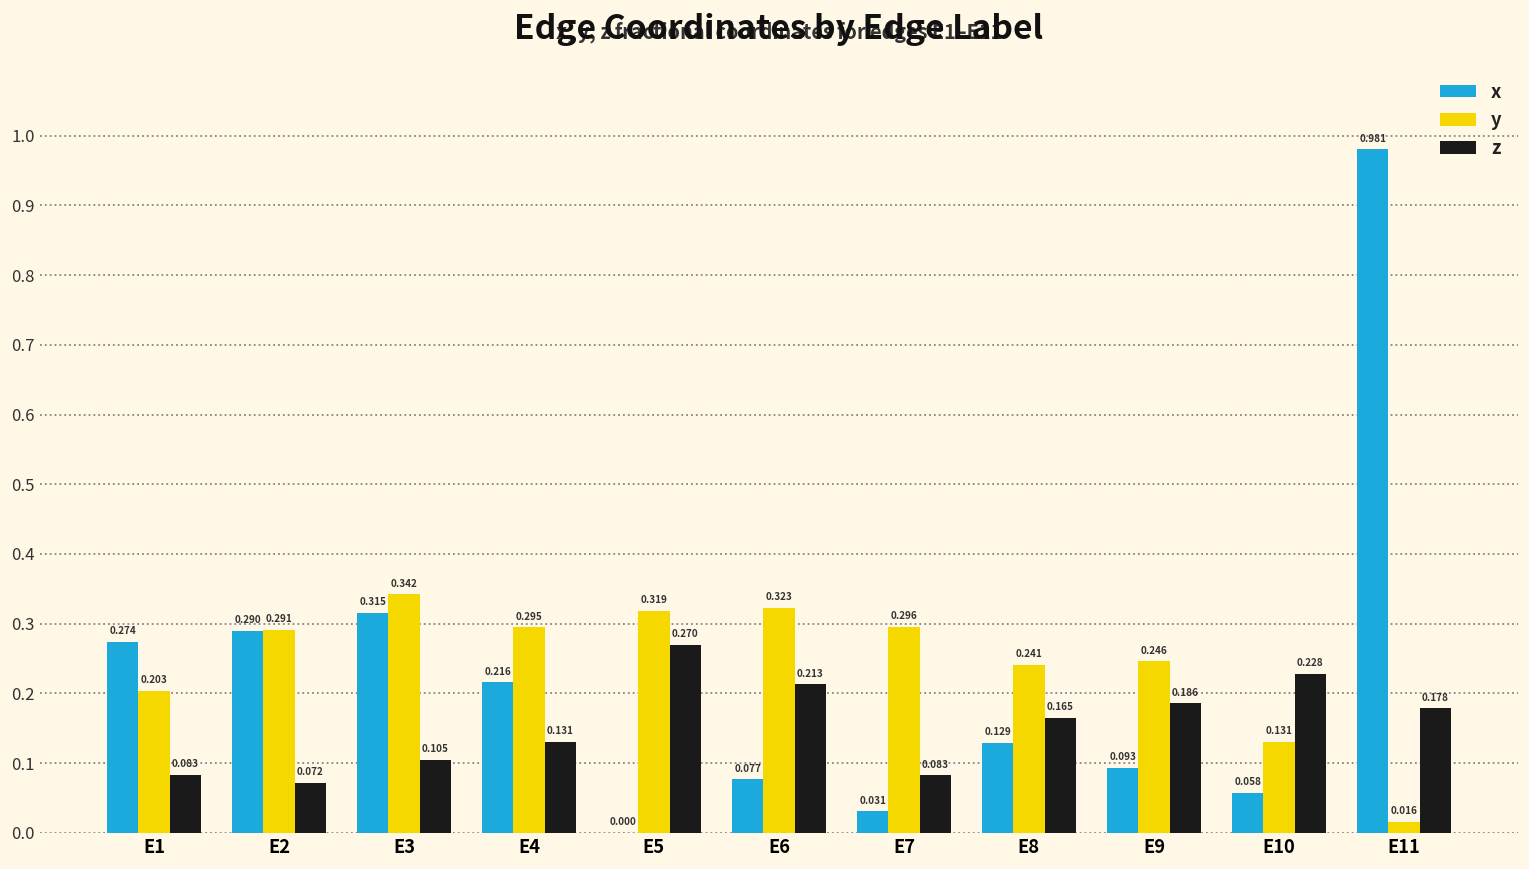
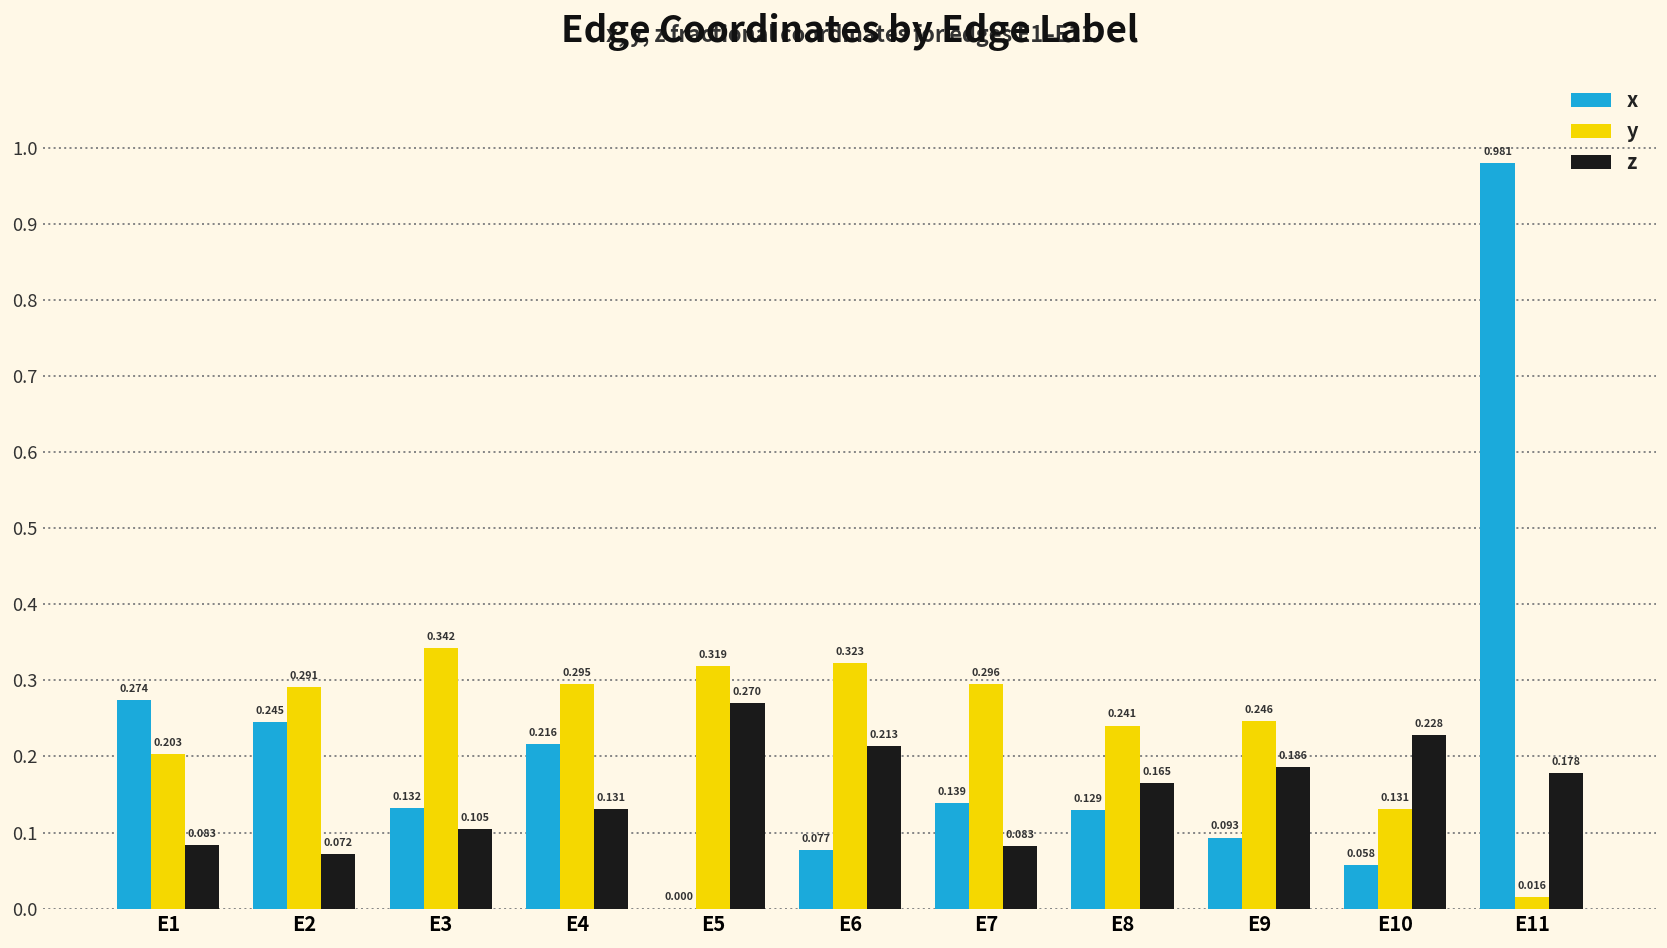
  {
    "x": {
      "E1": 0.274,
-     "E2": 0.290,
-     "E3": 0.315,
+     "E2": 0.245,
+     "E3": 0.132,
      "E4": 0.216,
      "E5": 0.000,
      "E6": 0.077,
-     "E7": 0.031,
+     "E7": 0.139,
      "E8": 0.129,
      "E9": 0.093,
      "E10": 0.058,
      "E11": 0.981
    },
    "y": {
      "E1": 0.203,
      "E2": 0.291,
      "E3": 0.342,
      "E4": 0.295,
      "E5": 0.319,
      "E6": 0.323,
      "E7": 0.296,
      "E8": 0.241,
      "E9": 0.246,
      "E10": 0.131,
      "E11": 0.016
    },
    "z": {
      "E1": 0.083,
      "E2": 0.072,
      "E3": 0.105,
      "E4": 0.131,
      "E5": 0.270,
      "E6": 0.213,
      "E7": 0.083,
      "E8": 0.165,
      "E9": 0.186,
      "E10": 0.228,
      "E11": 0.178
    }
  }
